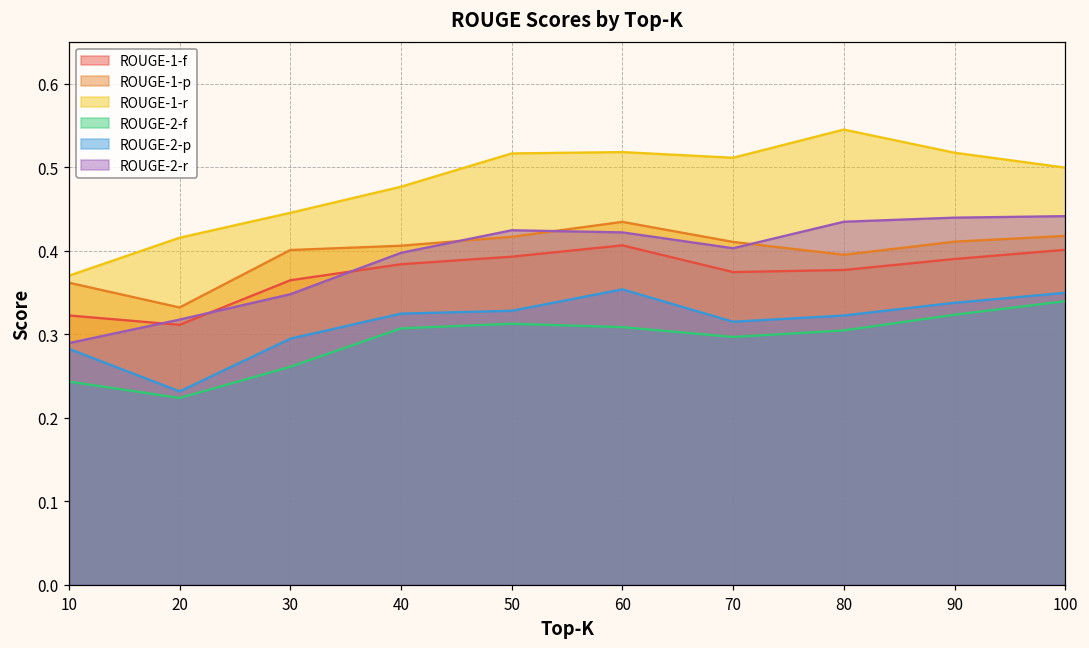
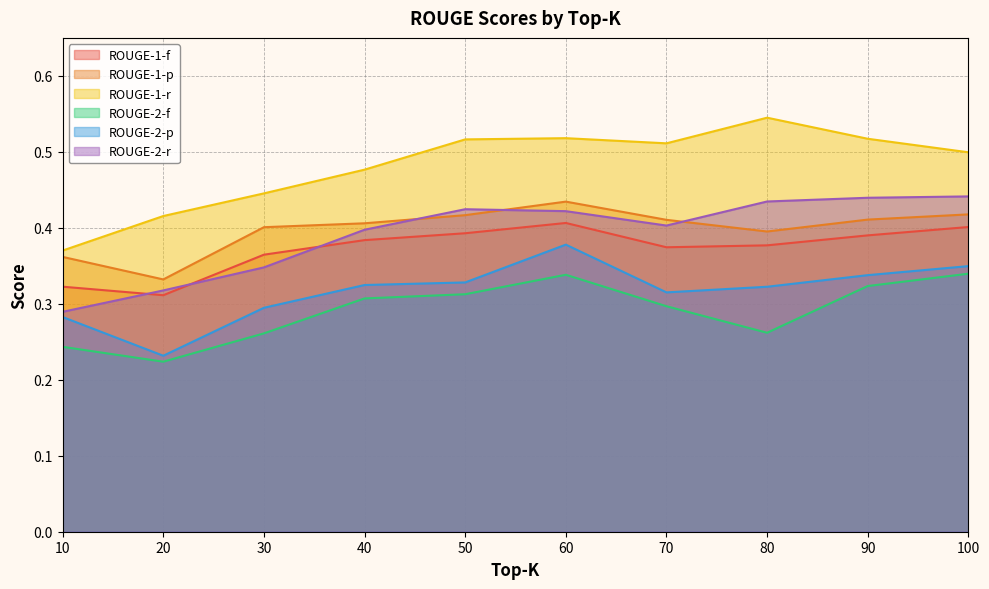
  {
    "ROUGE-2-f": {
      "10": 0.24,
      "20": 0.22,
      "30": 0.26,
      "40": 0.31,
      "50": 0.31,
-     "60": 0.31,
+     "60": 0.34,
      "70": 0.30,
-     "80": 0.30,
+     "80": 0.26,
      "90": 0.32,
      "100": 0.34
    },
    "ROUGE-2-p": {
      "10": 0.28,
      "20": 0.23,
      "30": 0.29,
      "40": 0.32,
      "50": 0.33,
-     "60": 0.35,
+     "60": 0.38,
      "70": 0.32,
      "80": 0.32,
      "90": 0.34,
      "100": 0.35
    },
    "ROUGE-2-r": {
      "10": 0.29,
      "20": 0.32,
      "30": 0.35,
      "40": 0.40,
      "50": 0.42,
      "60": 0.42,
      "70": 0.40,
      "80": 0.43,
      "90": 0.44,
      "100": 0.44
    }
  }
